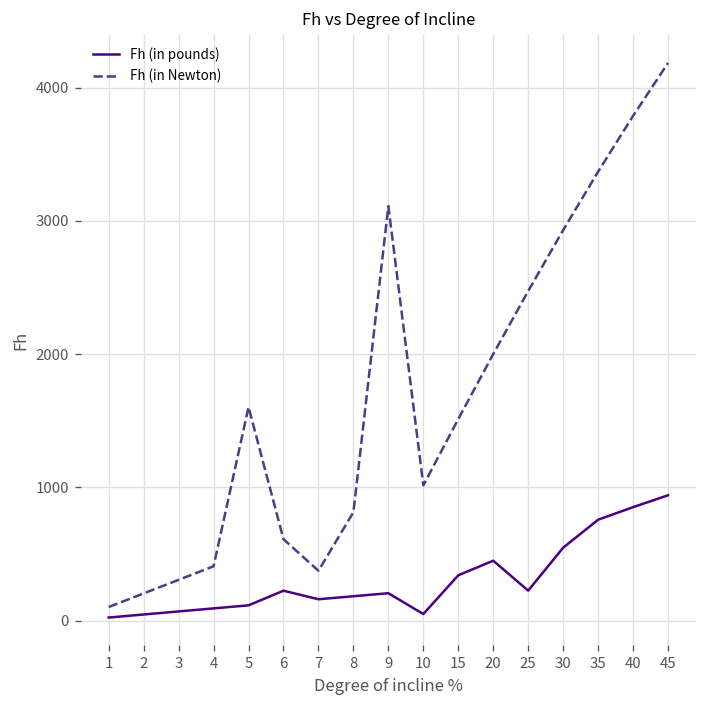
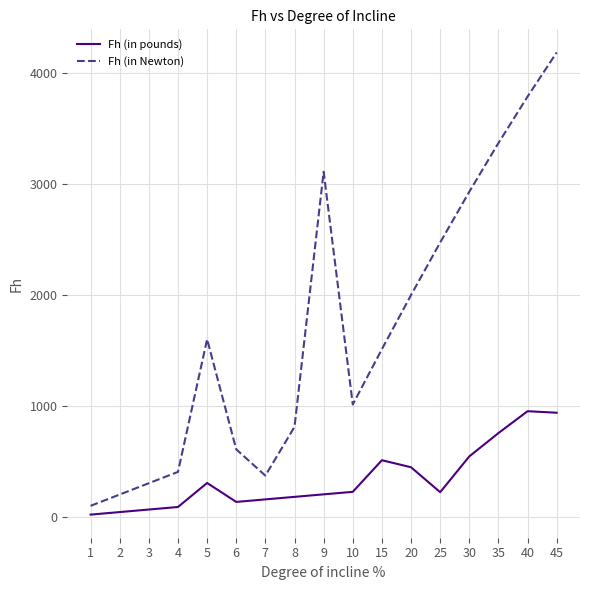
  {
    "Fh (in pounds)": {
      "1": 20,
      "2": 50,
      "3": 70,
      "4": 90,
-     "5": 110,
-     "6": 220,
+     "5": 310,
+     "6": 140,
      "7": 160,
      "8": 180,
      "9": 210,
-     "10": 50,
-     "15": 340,
+     "10": 230,
+     "15": 510,
      "20": 450,
      "25": 220,
      "30": 550,
      "35": 760,
-     "40": 850,
+     "40": 950,
      "45": 940
    },
    "Fh (in Newton)": {
      "1": 100,
      "2": 200,
      "3": 310,
      "4": 410,
      "5": 1600,
      "6": 610,
      "7": 370,
      "8": 810,
      "9": 3110,
      "10": 1010,
      "15": 1510,
      "20": 2000,
      "25": 2470,
      "30": 2930,
      "35": 3370,
      "40": 3790,
      "45": 4190
    }
  }
